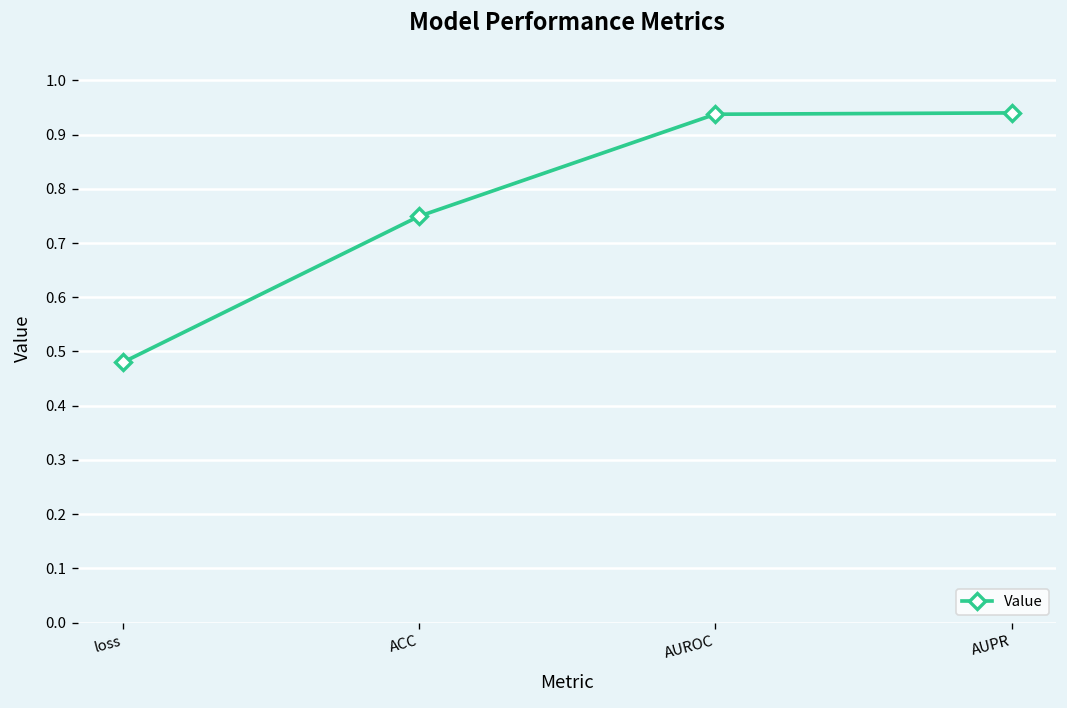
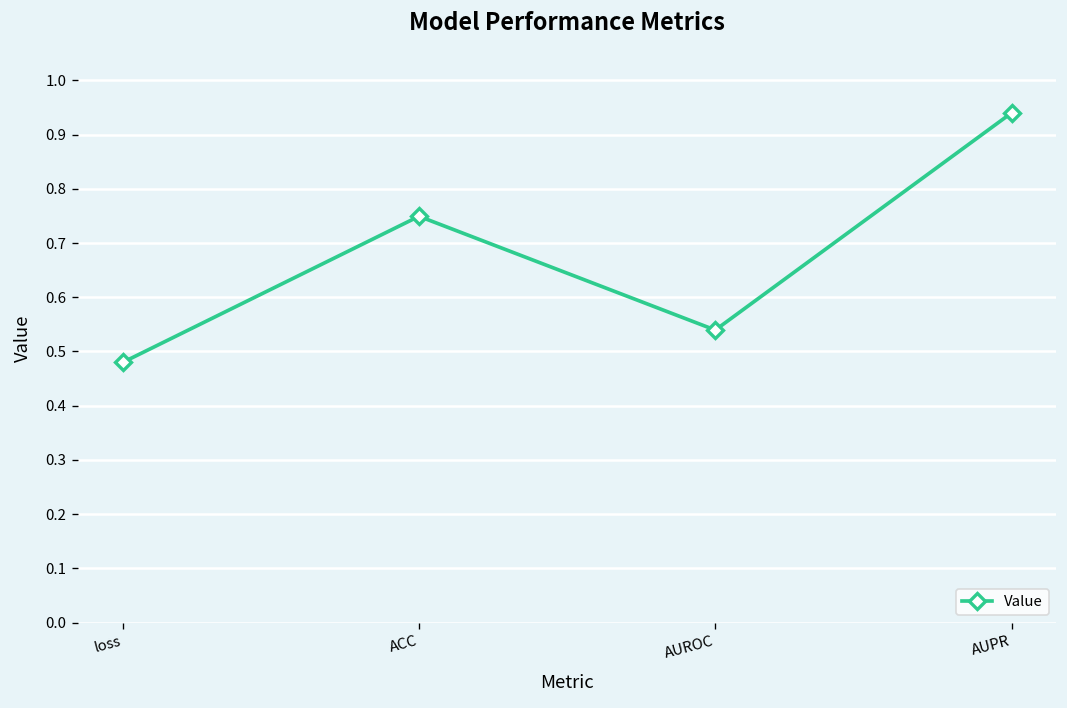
  {
    "loss": 0.48,
    "ACC": 0.75,
-   "AUROC": 0.94,
+   "AUROC": 0.54,
    "AUPR": 0.94
  }
